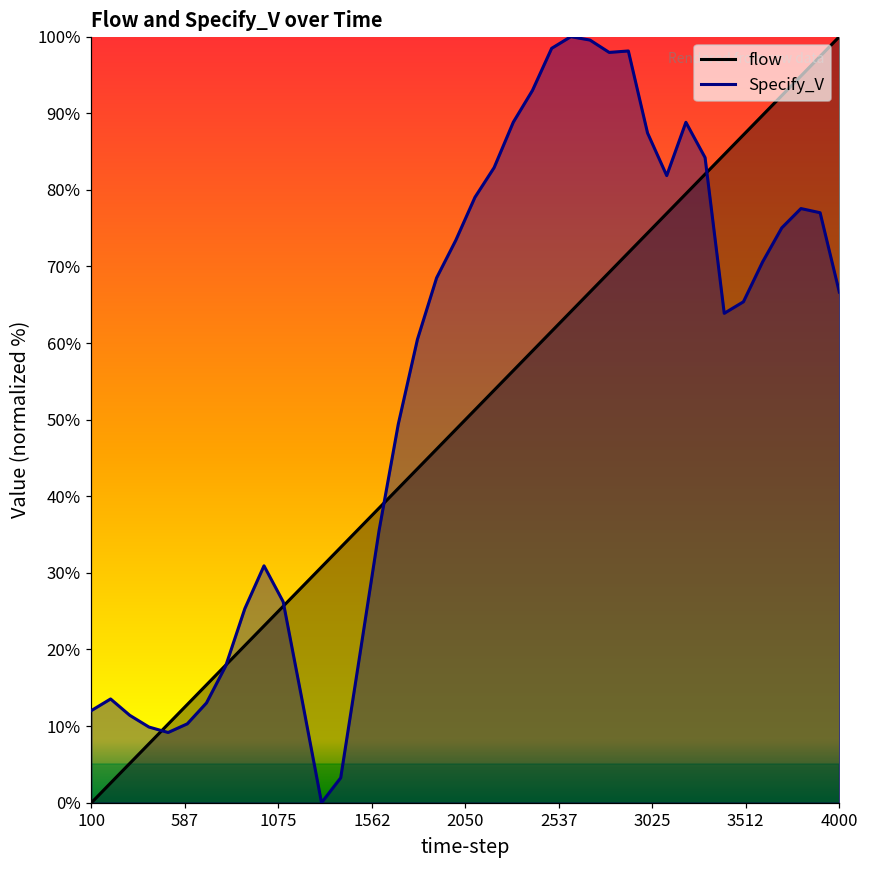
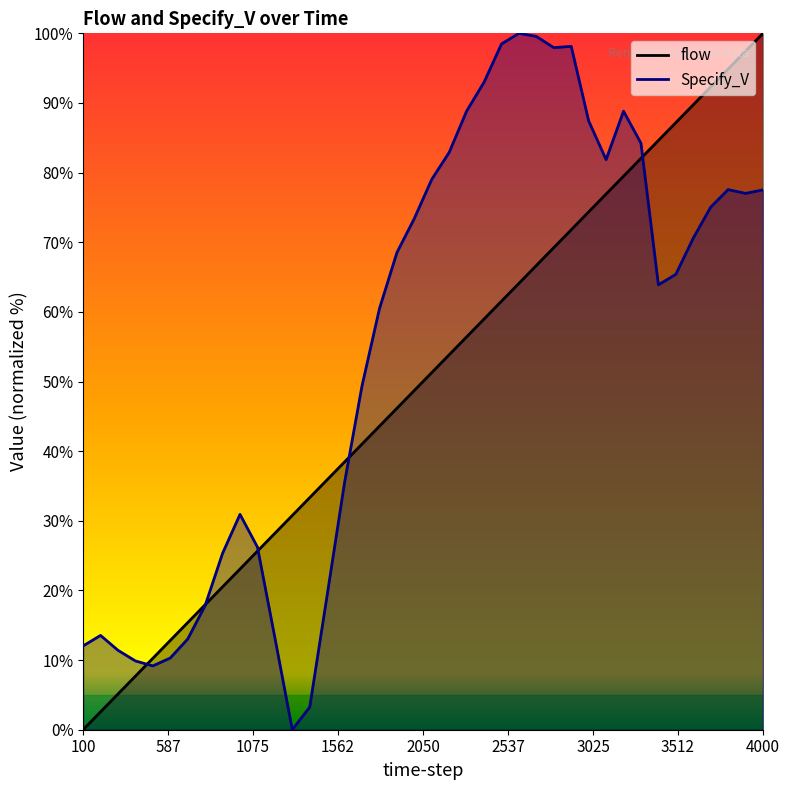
  {
    "flow": {
      "4000": "100%"
    },
    "Specify_V": {
      "100": "12%",
-     "4000": "67%"
+     "4000": "78%"
    }
  }
